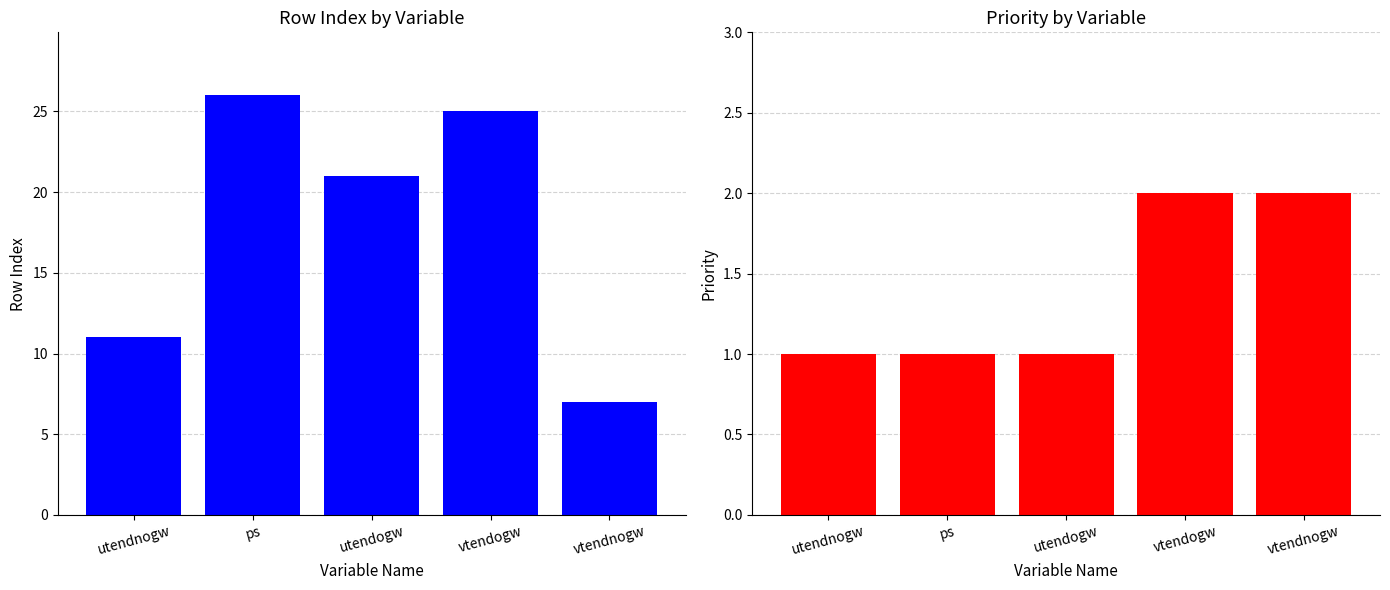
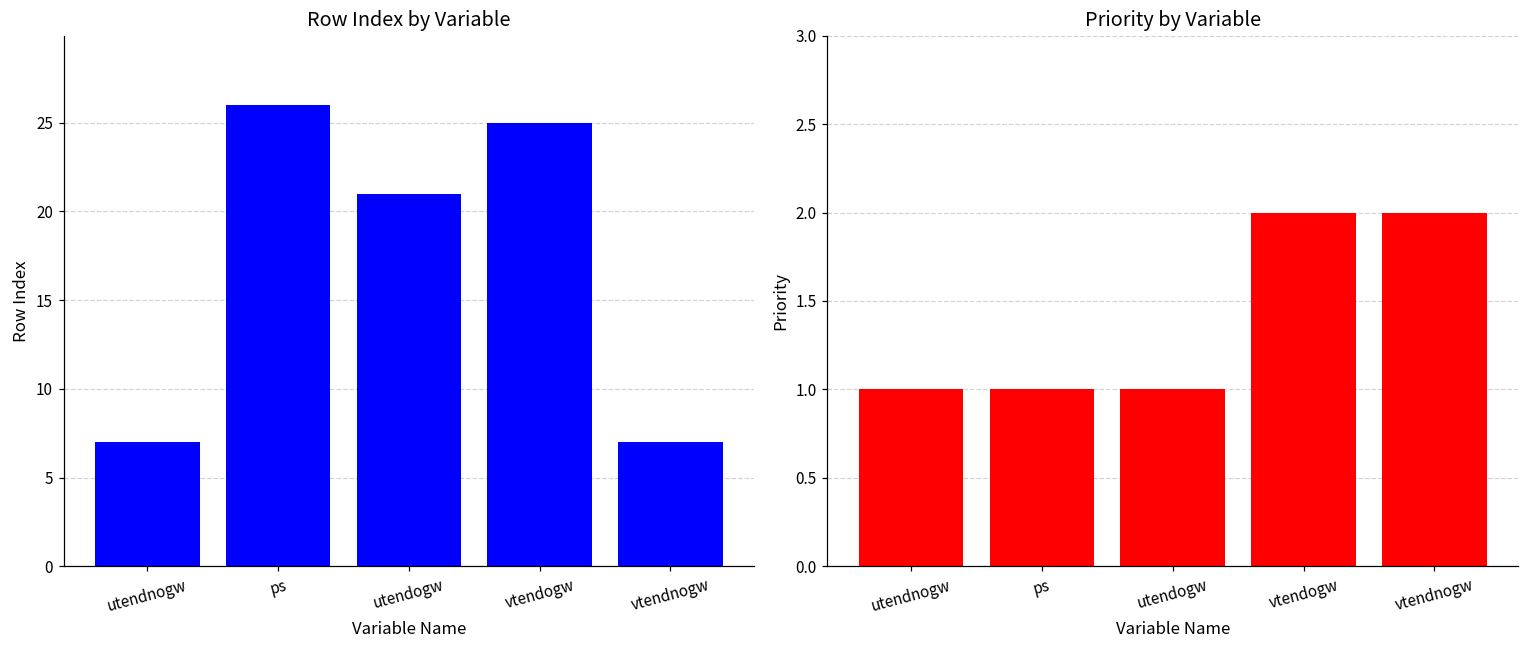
  {
    "Row Index by Variable": {
-     "utendnogw": 11,
+     "utendnogw": 7,
      "ps": 26,
      "utendogw": 21,
      "vtendogw": 25,
      "vtendnogw": 7
    },
    "Priority by Variable": {
      "utendnogw": 1.00,
      "ps": 1.00,
      "utendogw": 1.00,
      "vtendogw": 2.00,
      "vtendnogw": 2.00
    }
  }
